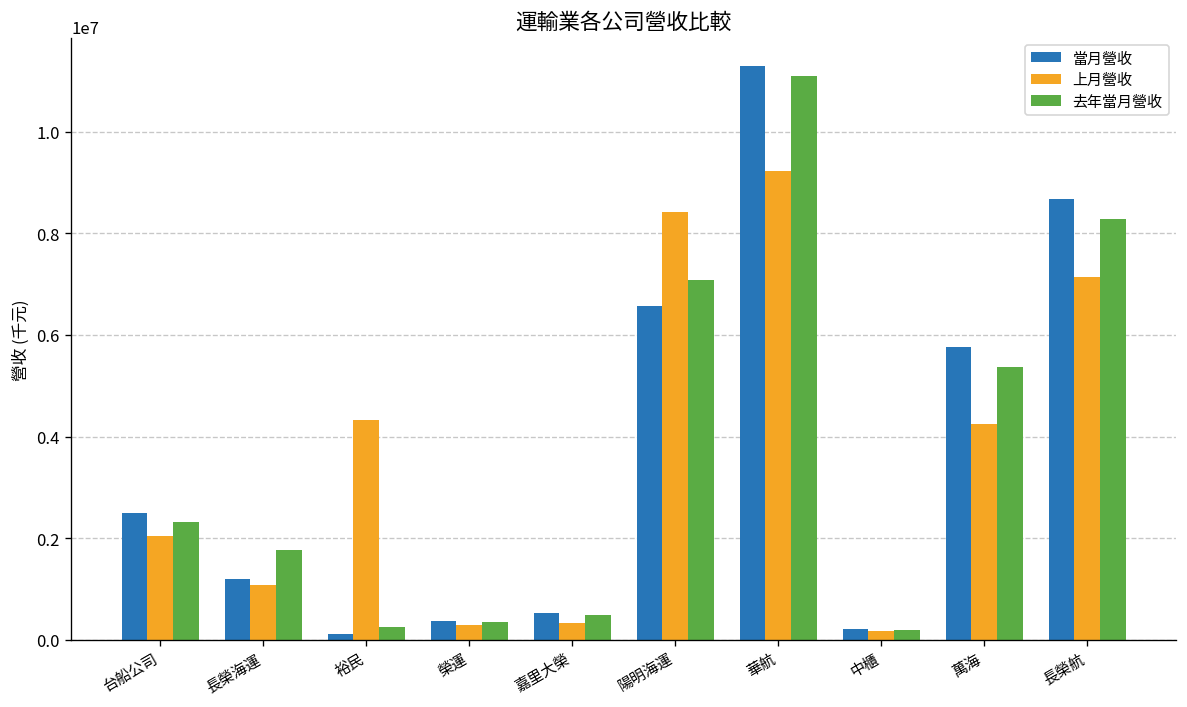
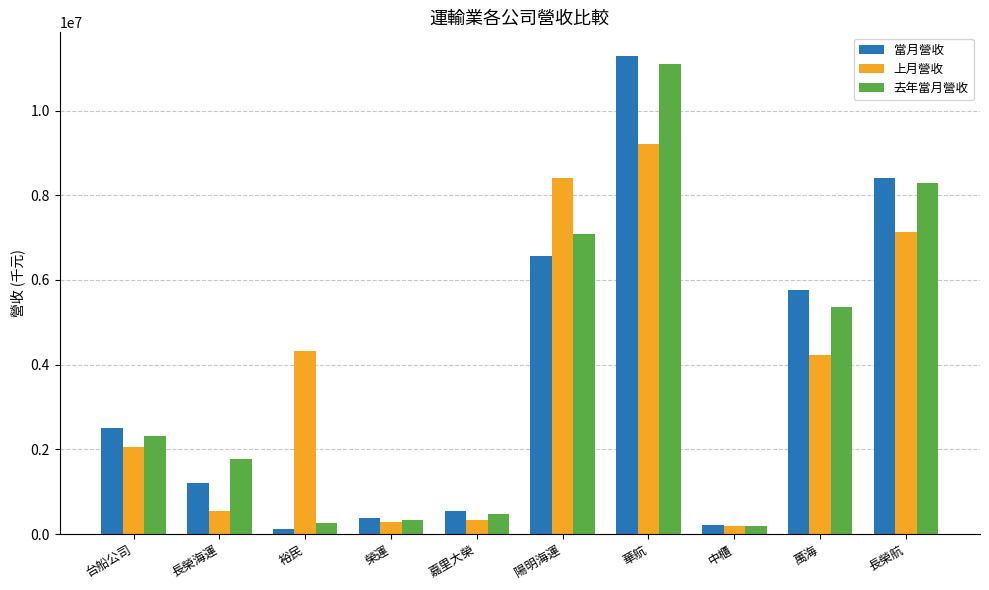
  {
    "當月營收": {
      "台船公司": 2500000,
      "長榮海運": 1200000,
      "裕民": 100000,
      "榮運": 400000,
      "嘉里大榮": 500000,
      "陽明海運": 6600000,
      "華航": 11300000,
      "中櫃": 200000,
      "萬海": 5800000,
-     "長榮航": 8700000
+     "長榮航": 8400000
    },
    "上月營收": {
      "台船公司": 2100000,
-     "長榮海運": 1100000,
+     "長榮海運": 500000,
      "裕民": 4300000,
      "榮運": 300000,
      "嘉里大榮": 300000,
      "陽明海運": 8400000,
      "華航": 9200000,
      "中櫃": 200000,
      "萬海": 4200000,
      "長榮航": 7100000
    },
    "去年當月營收": {
      "台船公司": 2300000,
      "長榮海運": 1800000,
      "裕民": 300000,
      "榮運": 300000,
      "嘉里大榮": 500000,
      "陽明海運": 7100000,
      "華航": 11100000,
      "中櫃": 200000,
      "萬海": 5400000,
      "長榮航": 8300000
    }
  }
